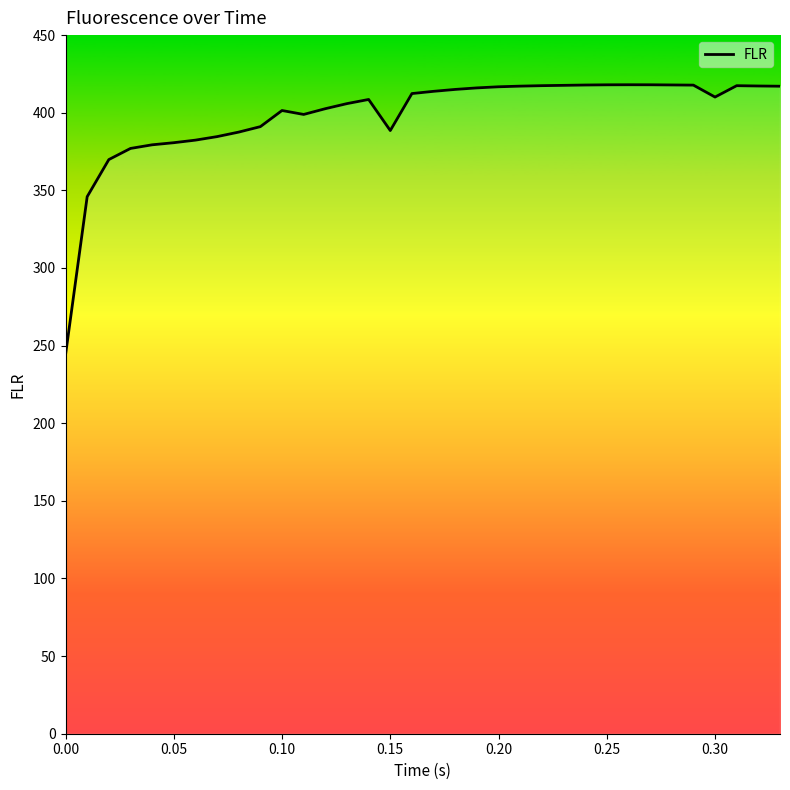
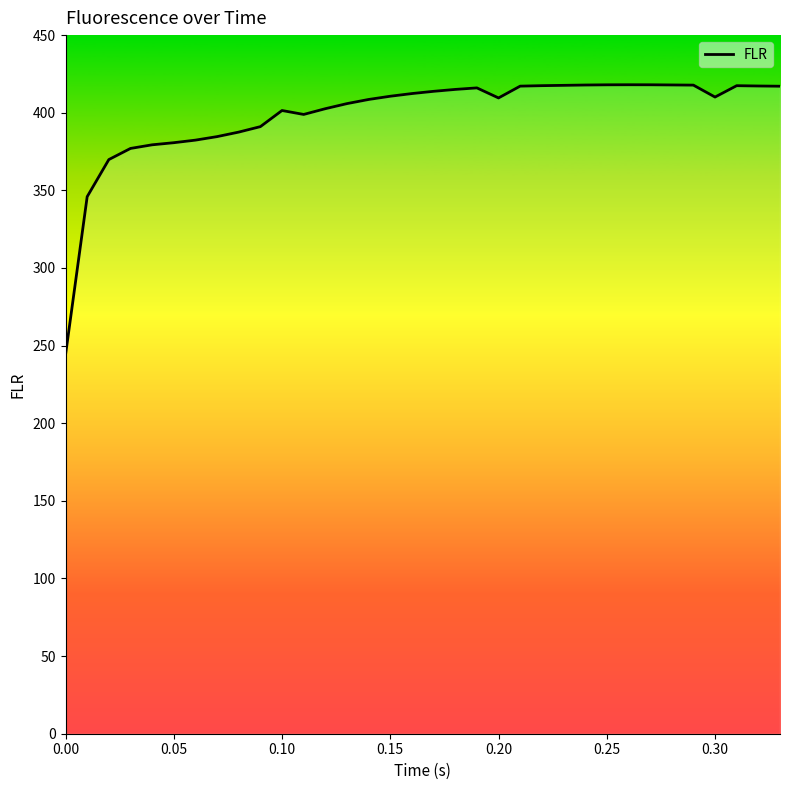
  {
    "0.00": 244,
    "0.05": 381,
    "0.10": 401,
-   "0.15": 389,
-   "0.20": 417,
+   "0.15": 411,
+   "0.20": 410,
    "0.25": 418,
    "0.30": 410
  }
